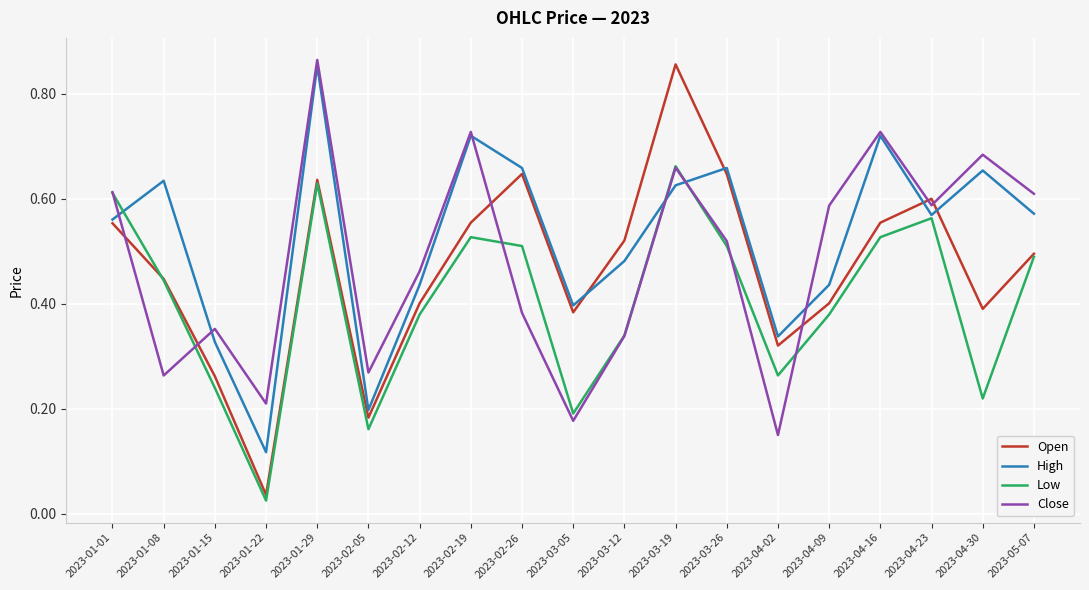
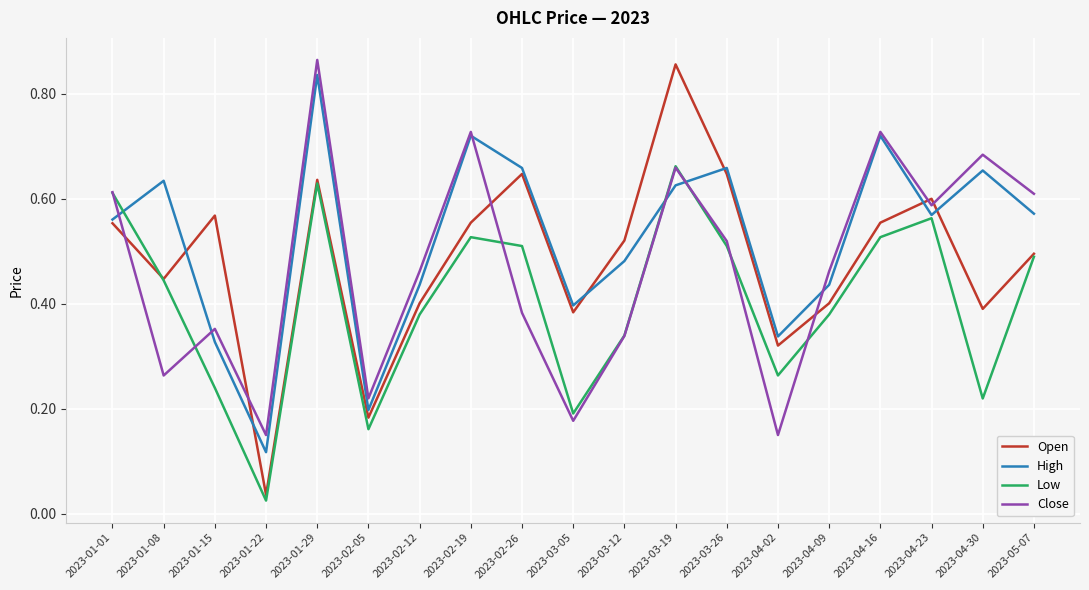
  {
    "Open": {
      "2023-01-01": 0.55,
-     "2023-01-15": 0.26,
+     "2023-01-15": 0.57,
      "2023-01-22": 0.04,
      "2023-01-29": 0.64,
      "2023-02-05": 0.18,
      "2023-02-12": 0.40,
      "2023-02-19": 0.55,
      "2023-02-26": 0.65,
      "2023-03-05": 0.38,
      "2023-03-12": 0.52,
      "2023-03-19": 0.86,
      "2023-03-26": 0.65,
      "2023-04-02": 0.32,
      "2023-04-09": 0.40,
      "2023-04-16": 0.55,
      "2023-04-23": 0.60,
      "2023-04-30": 0.39,
      "2023-05-07": 0.50
    },
    "High": {
      "2023-01-01": 0.56,
      "2023-01-08": 0.63,
      "2023-01-15": 0.33,
      "2023-01-22": 0.12,
-     "2023-01-29": 0.85,
+     "2023-01-29": 0.84,
      "2023-02-05": 0.20,
      "2023-02-12": 0.44,
      "2023-02-19": 0.72,
      "2023-02-26": 0.66,
      "2023-03-05": 0.40,
      "2023-03-12": 0.48,
      "2023-03-19": 0.63,
      "2023-03-26": 0.66,
      "2023-04-02": 0.34,
      "2023-04-09": 0.44,
      "2023-04-16": 0.72,
      "2023-04-23": 0.57,
      "2023-04-30": 0.65,
      "2023-05-07": 0.57
    },
    "Low": {
      "2023-01-15": 0.24,
      "2023-01-22": 0.03,
      "2023-01-29": 0.63,
      "2023-02-05": 0.16,
      "2023-02-12": 0.38,
      "2023-02-19": 0.53,
      "2023-02-26": 0.51,
      "2023-03-05": 0.19,
      "2023-03-26": 0.51,
      "2023-04-02": 0.26,
      "2023-04-09": 0.38,
      "2023-04-16": 0.53,
      "2023-04-23": 0.56,
      "2023-04-30": 0.22,
      "2023-05-07": 0.49
    },
    "Close": {
      "2023-01-08": 0.26,
      "2023-01-15": 0.35,
-     "2023-01-22": 0.21,
+     "2023-01-22": 0.15,
      "2023-01-29": 0.86,
-     "2023-02-05": 0.27,
+     "2023-02-05": 0.22,
      "2023-02-12": 0.46,
      "2023-02-19": 0.73,
      "2023-02-26": 0.38,
      "2023-03-05": 0.18,
      "2023-03-26": 0.52,
      "2023-04-02": 0.15,
-     "2023-04-09": 0.59,
+     "2023-04-09": 0.46,
      "2023-04-16": 0.73,
      "2023-04-23": 0.59,
      "2023-04-30": 0.68,
      "2023-05-07": 0.61
    }
  }
